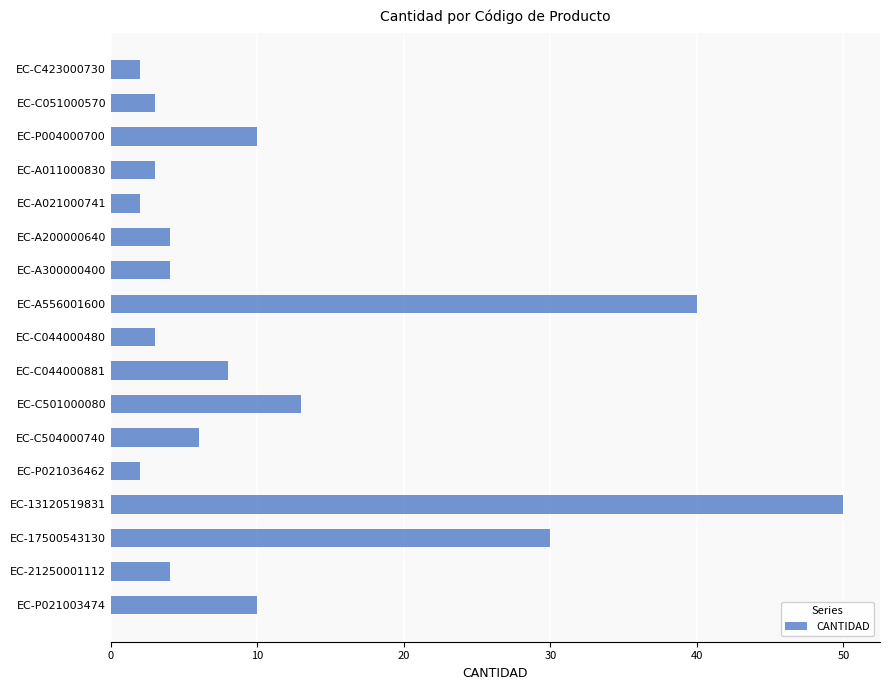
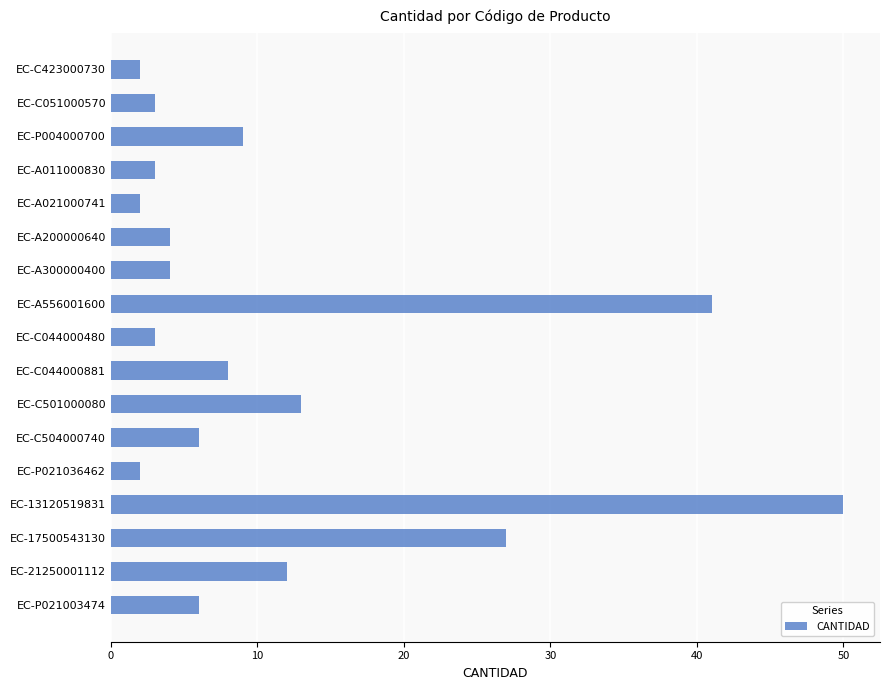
  {
    "EC-C423000730": 2,
    "EC-C051000570": 3,
-   "EC-P004000700": 10,
+   "EC-P004000700": 9,
    "EC-A011000830": 3,
    "EC-A021000741": 2,
    "EC-A200000640": 4,
    "EC-A300000400": 4,
-   "EC-A556001600": 40,
+   "EC-A556001600": 41,
    "EC-C044000480": 3,
    "EC-C044000881": 8,
    "EC-C501000080": 13,
    "EC-C504000740": 6,
    "EC-P021036462": 2,
    "EC-13120519831": 50,
-   "EC-17500543130": 30,
-   "EC-21250001112": 4,
-   "EC-P021003474": 10
+   "EC-17500543130": 27,
+   "EC-21250001112": 12,
+   "EC-P021003474": 6
  }
